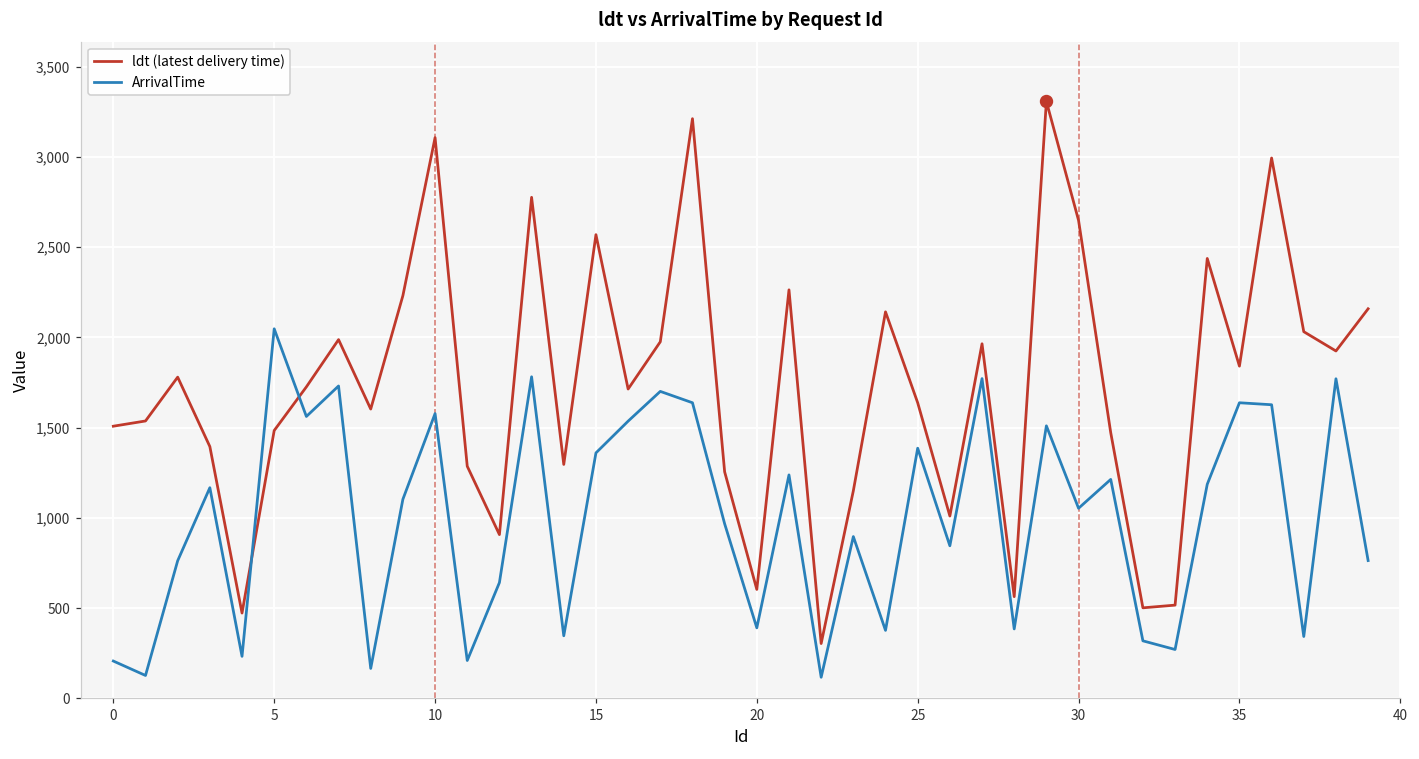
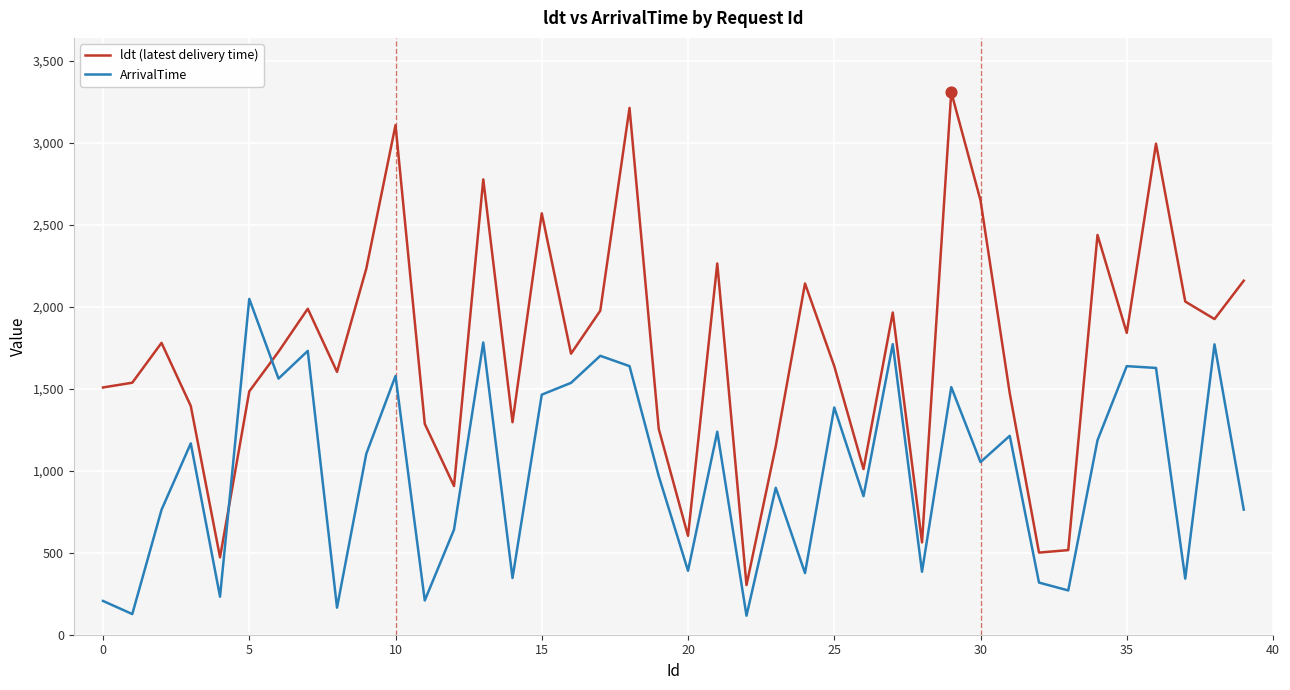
  {
    "ArrivalTime": {
      "0": "210",
      "5": "2,050",
      "10": "1,580",
-     "15": "1,360",
+     "15": "1,460",
      "20": "390",
      "25": "1,390",
      "30": "1,050",
      "35": "1,640"
    }
  }
